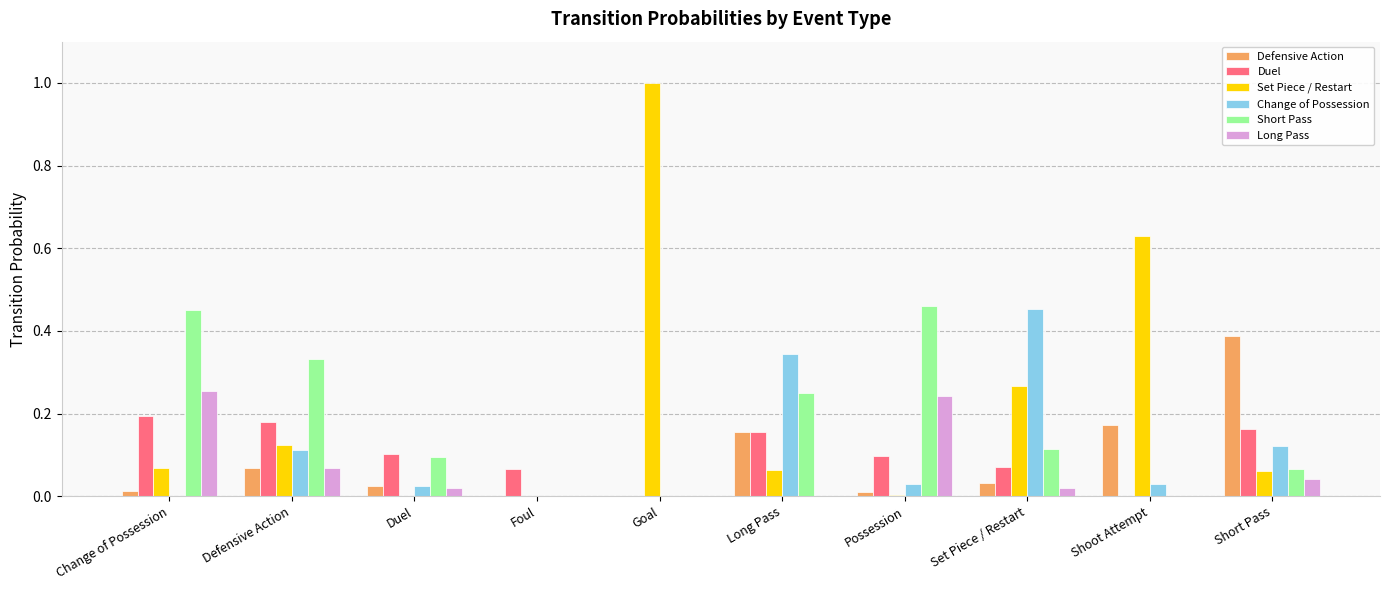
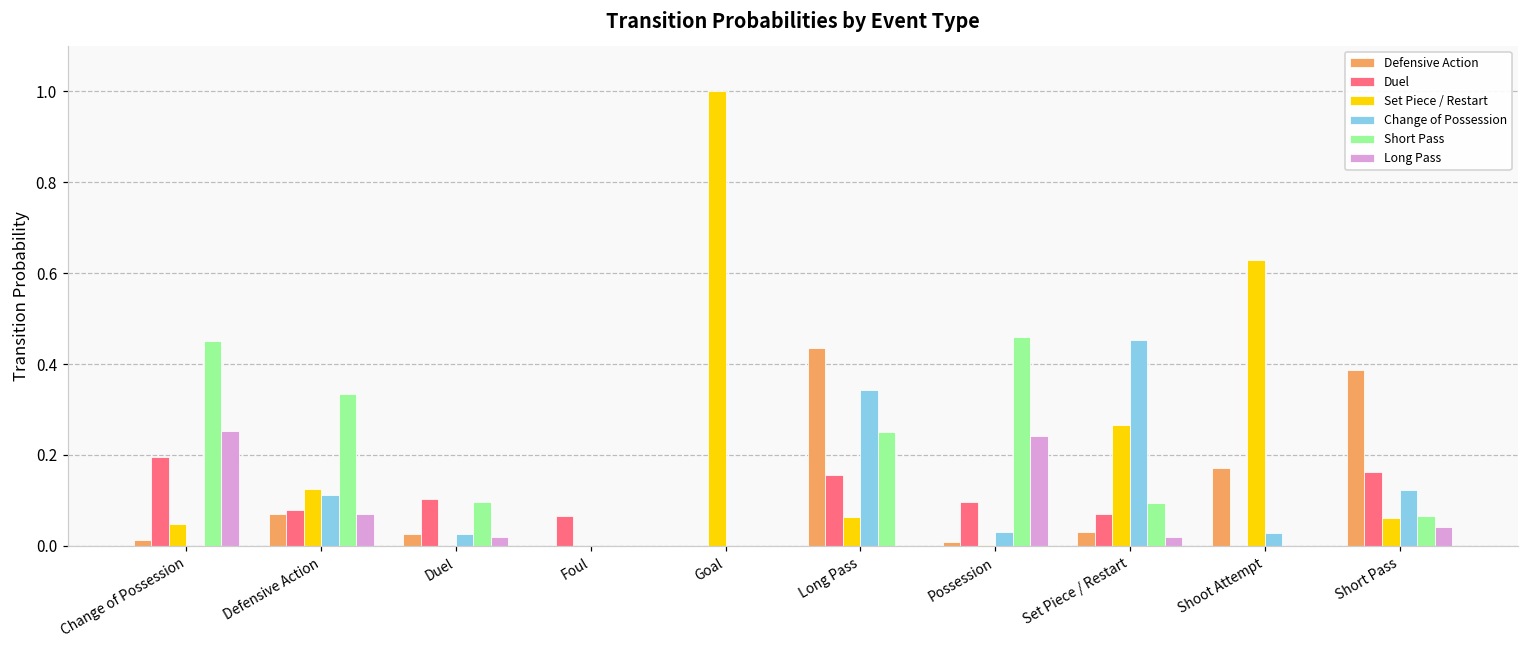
  {
    "Defensive Action": {
      "Change of Possession": 0.01,
      "Defensive Action": 0.07,
      "Duel": 0.03,
      "Foul": 0.00,
      "Goal": 0.00,
-     "Long Pass": 0.16,
+     "Long Pass": 0.43,
      "Possession": 0.01,
      "Set Piece / Restart": 0.03,
      "Shoot Attempt": 0.17,
      "Short Pass": 0.39
    },
    "Duel": {
      "Change of Possession": 0.20,
-     "Defensive Action": 0.18,
+     "Defensive Action": 0.08,
      "Duel": 0.10,
      "Foul": 0.07,
      "Goal": 0.00,
      "Long Pass": 0.16,
      "Possession": 0.10,
      "Set Piece / Restart": 0.07,
      "Shoot Attempt": 0.00,
      "Short Pass": 0.16
    },
    "Set Piece / Restart": {
-     "Change of Possession": 0.07,
+     "Change of Possession": 0.05,
      "Defensive Action": 0.13,
      "Duel": 0.00,
      "Foul": 0.00,
      "Goal": 1.00,
      "Long Pass": 0.06,
      "Set Piece / Restart": 0.27,
      "Shoot Attempt": 0.63,
      "Short Pass": 0.06
    },
    "Change of Possession": {
      "Change of Possession": 0.00,
      "Defensive Action": 0.11,
      "Duel": 0.03,
      "Foul": 0.00,
      "Goal": 0.00,
      "Long Pass": 0.34,
      "Possession": 0.03,
      "Set Piece / Restart": 0.45,
      "Shoot Attempt": 0.03,
      "Short Pass": 0.12
    },
    "Short Pass": {
      "Change of Possession": 0.45,
      "Defensive Action": 0.33,
      "Duel": 0.10,
      "Foul": 0.00,
      "Goal": 0.00,
      "Long Pass": 0.25,
      "Possession": 0.46,
-     "Set Piece / Restart": 0.11,
+     "Set Piece / Restart": 0.09,
      "Shoot Attempt": 0.00,
      "Short Pass": 0.07
    },
    "Long Pass": {
      "Change of Possession": 0.25,
      "Defensive Action": 0.07,
      "Duel": 0.02,
      "Foul": 0.00,
      "Goal": 0.00,
      "Long Pass": 0.00,
      "Possession": 0.24,
      "Set Piece / Restart": 0.02,
      "Shoot Attempt": 0.00,
      "Short Pass": 0.04
    }
  }
